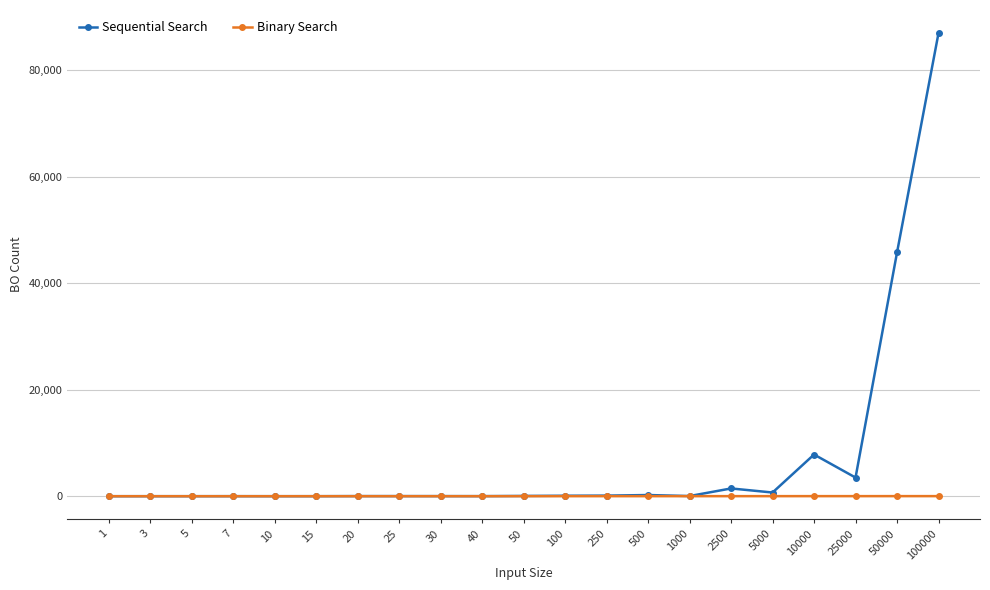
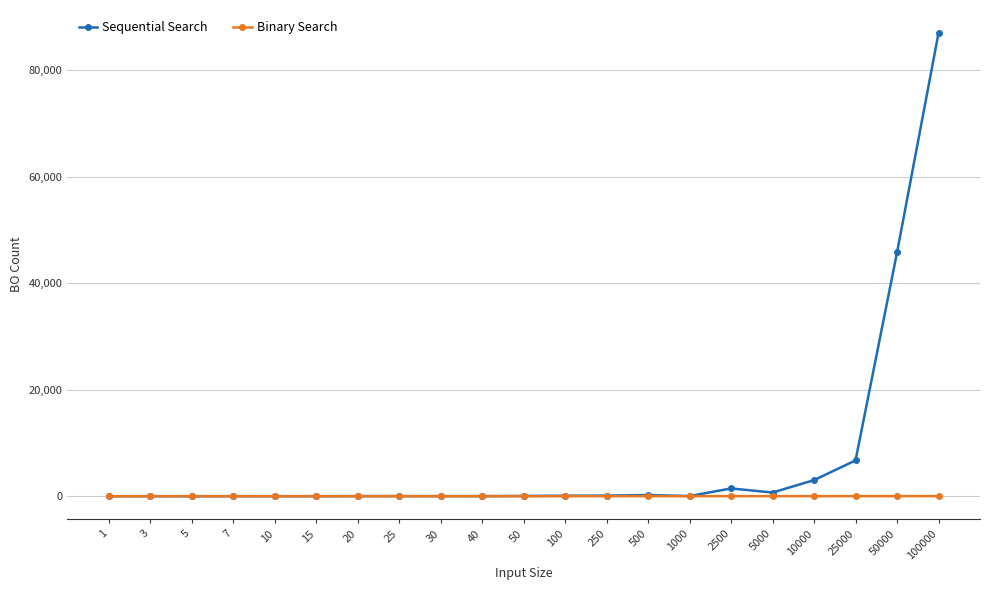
  {
    "Sequential Search": {
      "2500": "1,000",
      "5000": "1,000",
-     "10000": "8,000",
-     "25000": "3,000",
+     "10000": "3,000",
+     "25000": "7,000",
      "50000": "46,000",
      "100000": "87,000"
    },
    "Binary Search": {
      "2500": "0",
      "5000": "0",
      "10000": "0",
      "25000": "0",
      "50000": "0",
      "100000": "0"
    }
  }
